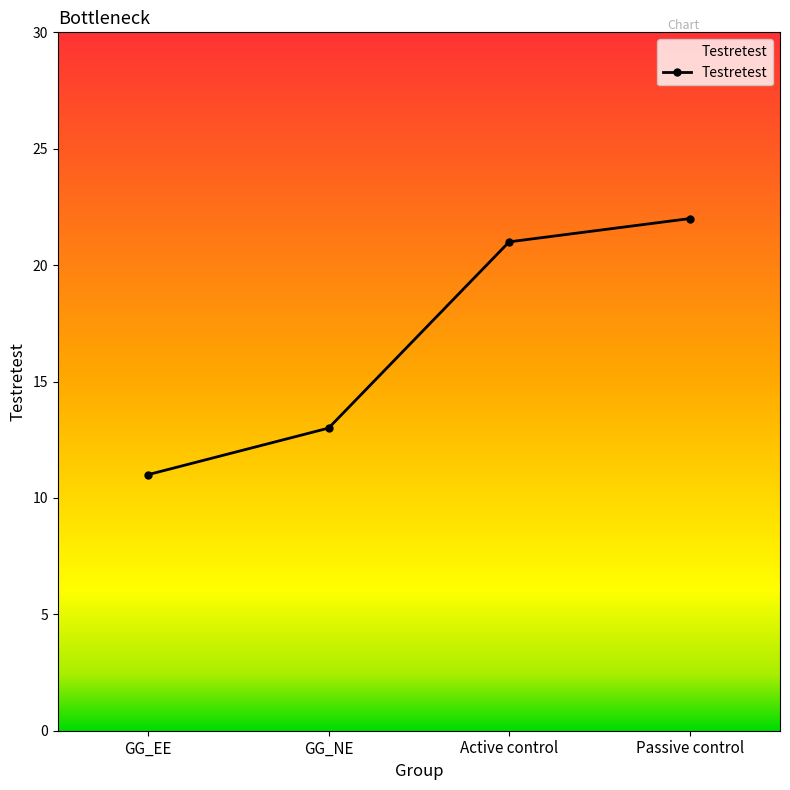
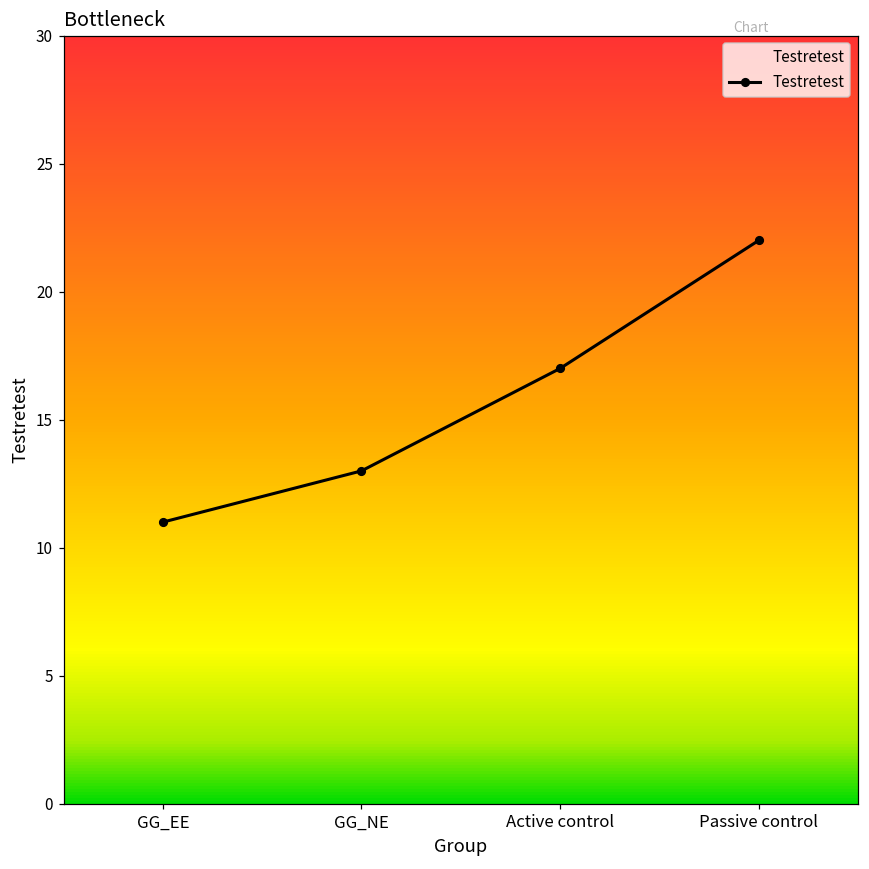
  {
    "GG_EE": 11,
    "GG_NE": 13,
-   "Active control": 21,
+   "Active control": 17,
    "Passive control": 22
  }
